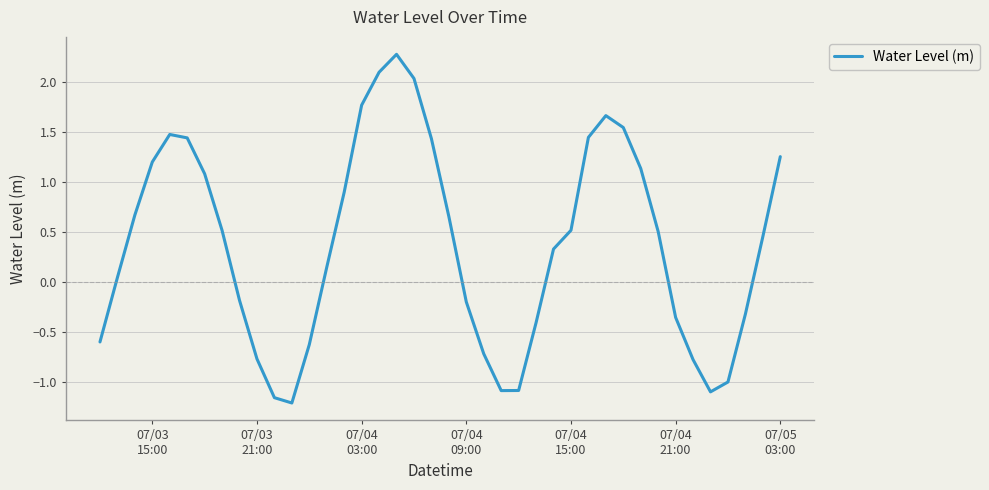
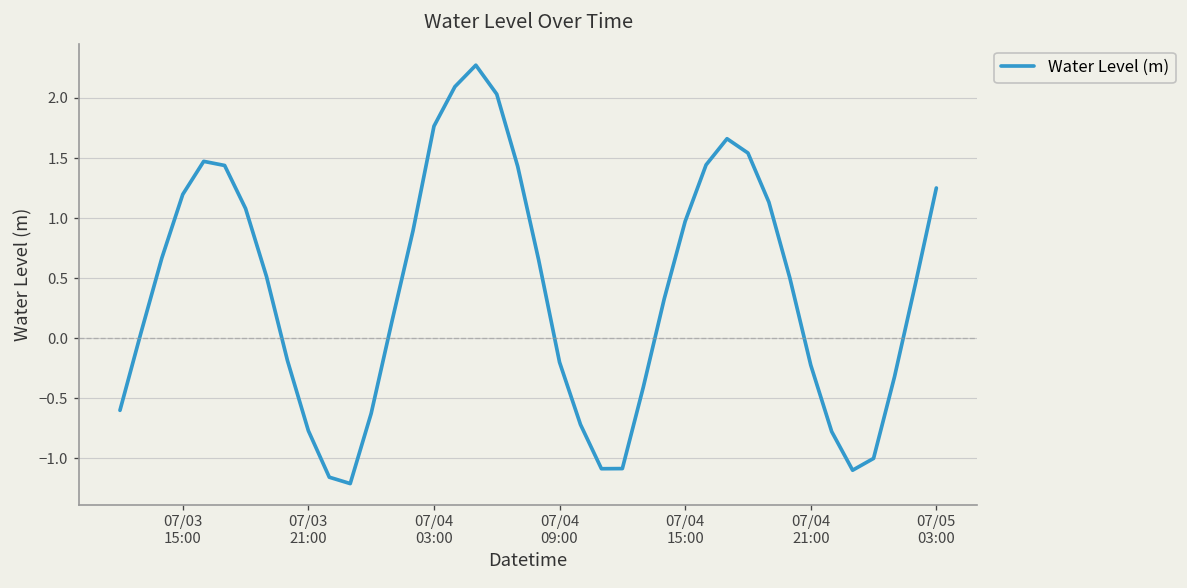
  {
    "07/03 15:00": 1.20,
    "07/03 21:00": -0.77,
    "07/04 03:00": 1.76,
    "07/04 09:00": -0.20,
-   "07/04 15:00": 0.52,
-   "07/04 21:00": -0.35,
+   "07/04 15:00": 0.97,
+   "07/04 21:00": -0.22,
    "07/05 03:00": 1.25
  }
